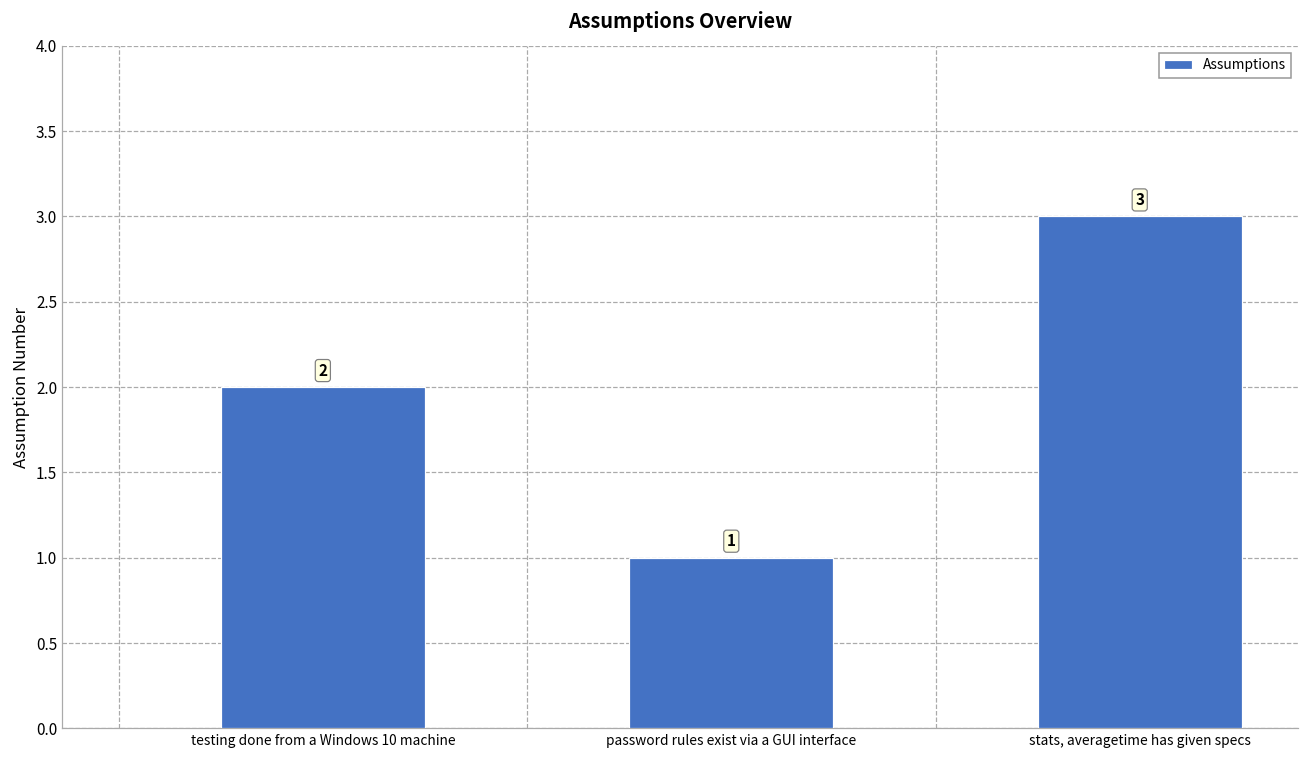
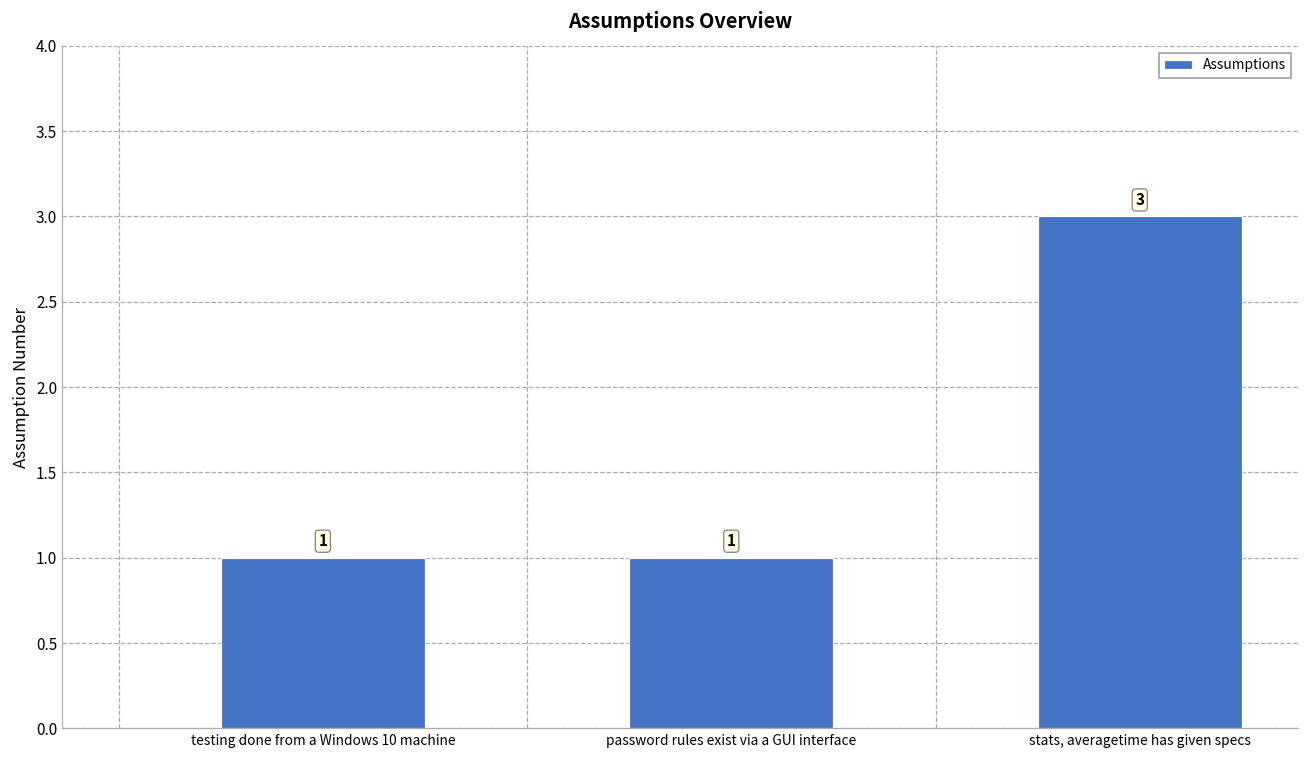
  {
-   "testing done from a Windows 10 machine": 2
+   "testing done from a Windows 10 machine": 1
  }
